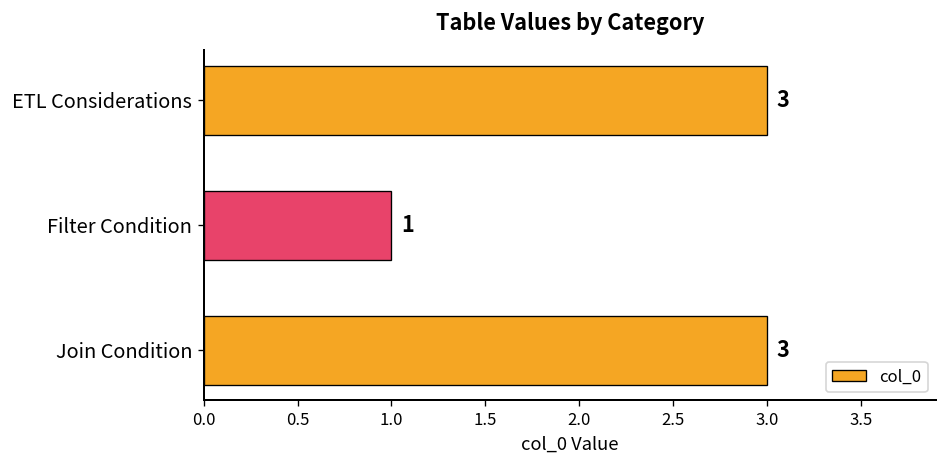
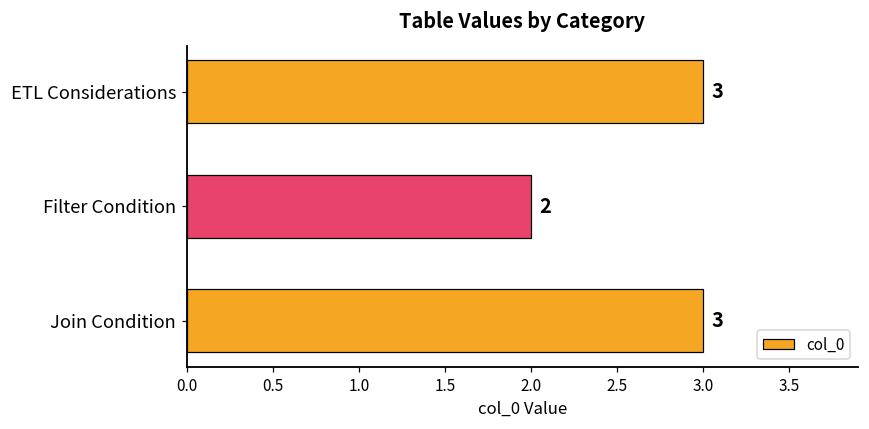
  {
    "ETL Considerations": 3,
-   "Filter Condition": 1,
+   "Filter Condition": 2,
    "Join Condition": 3
  }
